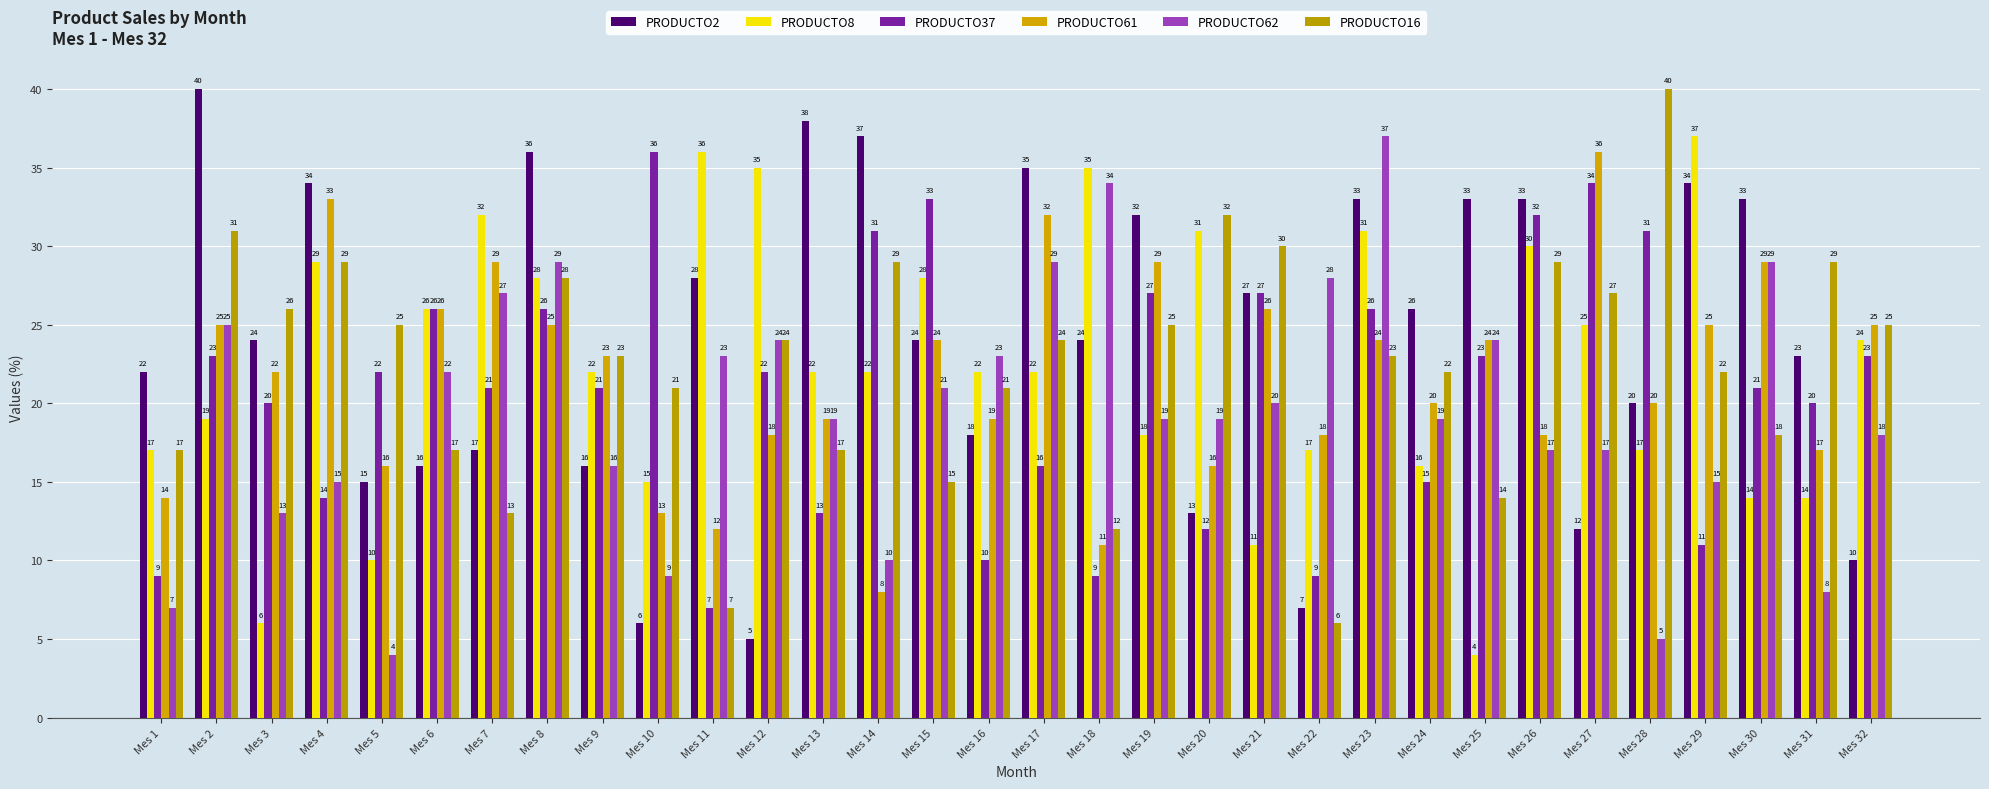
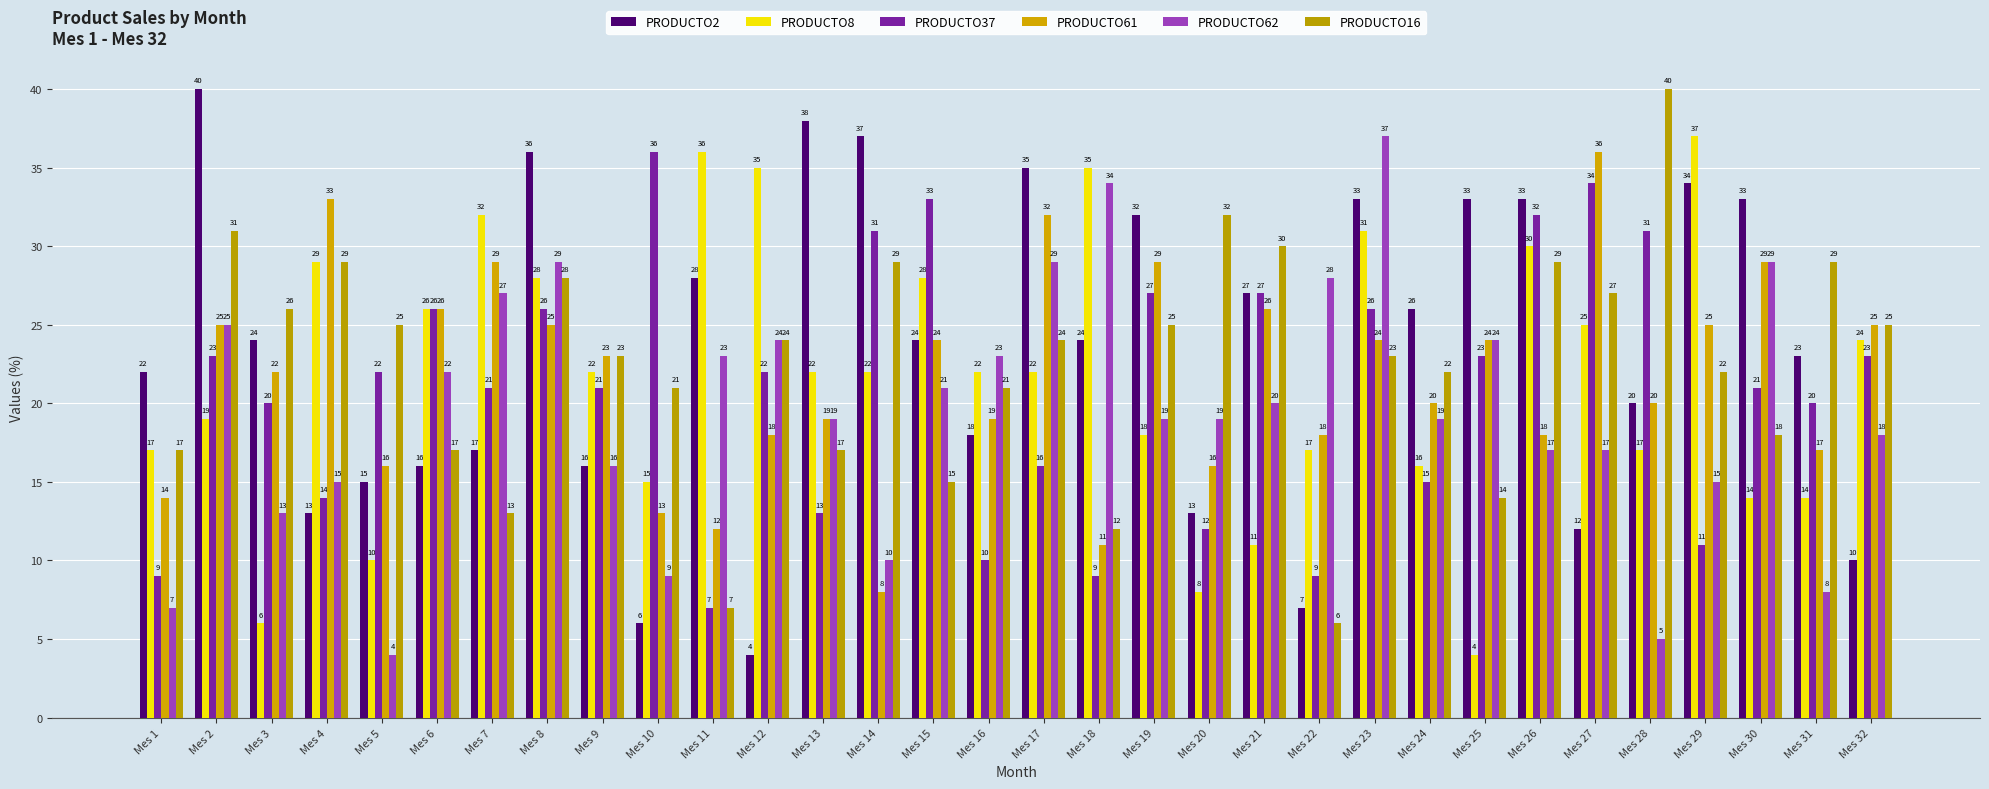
  {
    "PRODUCTO2": {
      "Mes 1": 22,
      "Mes 2": 40,
      "Mes 3": 24,
-     "Mes 4": 34,
+     "Mes 4": 13,
      "Mes 5": 15,
      "Mes 6": 16,
      "Mes 7": 17,
      "Mes 8": 36,
      "Mes 9": 16,
      "Mes 10": 6,
      "Mes 11": 28,
-     "Mes 12": 5,
+     "Mes 12": 4,
      "Mes 13": 38,
      "Mes 14": 37,
      "Mes 15": 24,
      "Mes 16": 18,
      "Mes 17": 35,
      "Mes 18": 24,
      "Mes 19": 32,
      "Mes 20": 13,
      "Mes 21": 27,
      "Mes 22": 7,
      "Mes 23": 33,
      "Mes 24": 26,
      "Mes 25": 33,
      "Mes 26": 33,
      "Mes 27": 12,
      "Mes 28": 20,
      "Mes 29": 34,
      "Mes 30": 33,
      "Mes 31": 23,
      "Mes 32": 10
    },
    "PRODUCTO8": {
      "Mes 1": 17,
      "Mes 2": 19,
      "Mes 3": 6,
      "Mes 4": 29,
      "Mes 5": 10,
      "Mes 7": 32,
      "Mes 8": 28,
      "Mes 9": 22,
      "Mes 10": 15,
      "Mes 11": 36,
      "Mes 12": 35,
      "Mes 13": 22,
      "Mes 14": 22,
      "Mes 15": 28,
      "Mes 16": 22,
      "Mes 17": 22,
      "Mes 18": 35,
      "Mes 19": 18,
-     "Mes 20": 31,
+     "Mes 20": 8,
      "Mes 21": 11,
      "Mes 22": 17,
      "Mes 23": 31,
      "Mes 24": 16,
      "Mes 25": 4,
      "Mes 26": 30,
      "Mes 27": 25,
      "Mes 28": 17,
      "Mes 29": 37,
      "Mes 30": 14,
      "Mes 31": 14,
      "Mes 32": 24
    }
  }
